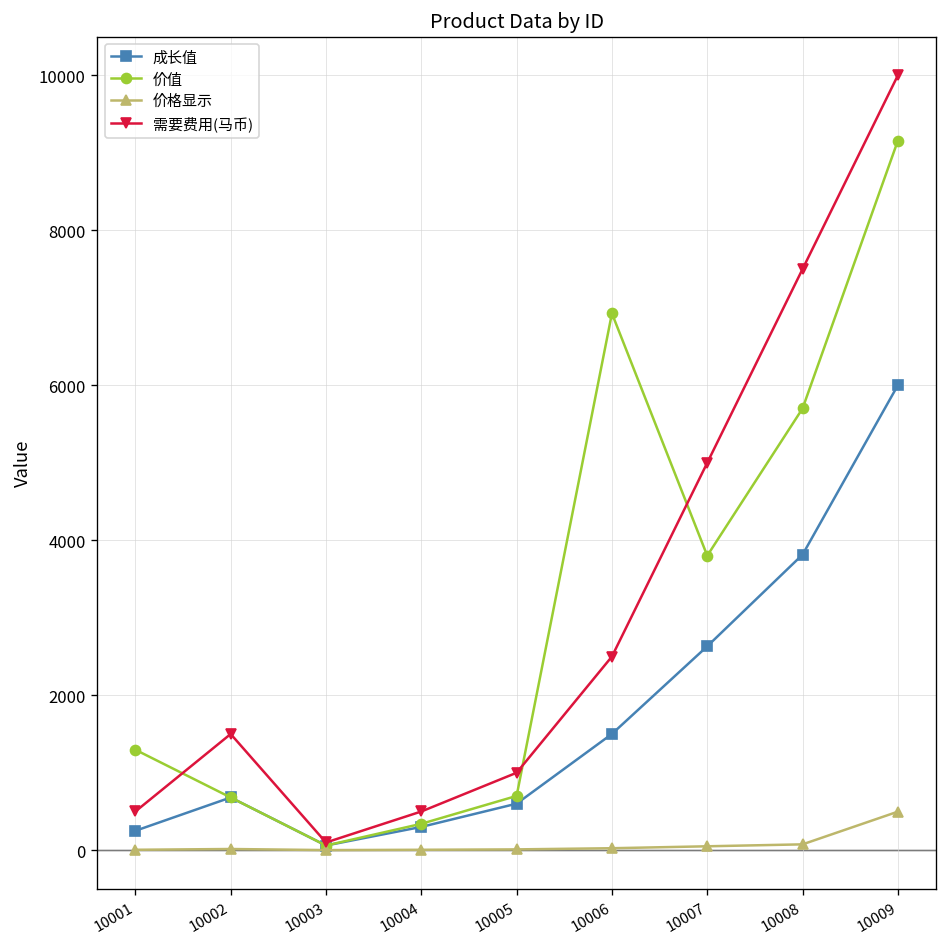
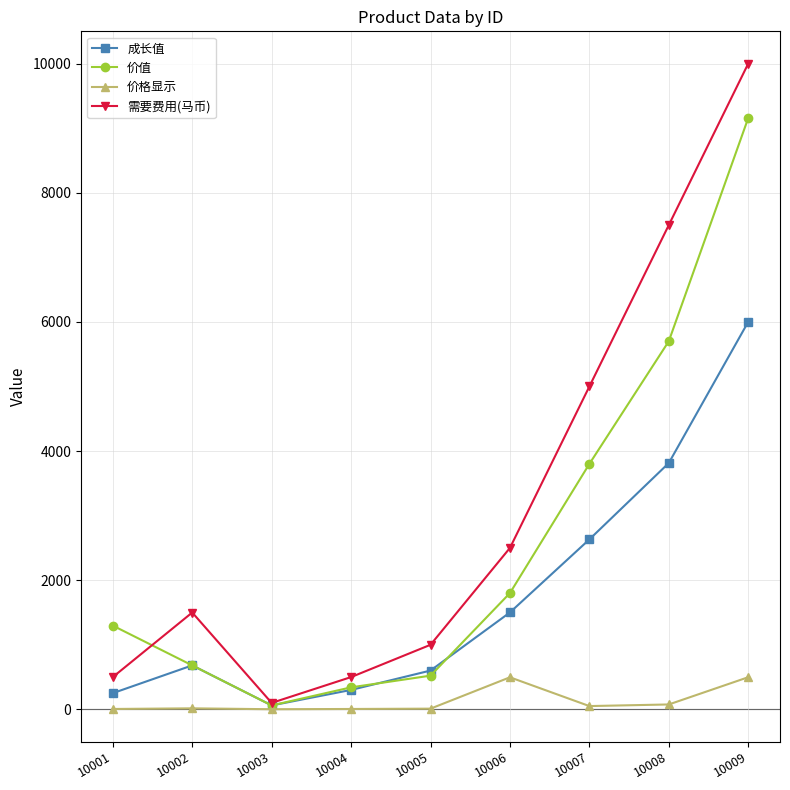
  {
    "成长值": {
      "10001": 300,
      "10004": 300,
      "10005": 600,
      "10006": 1500,
      "10007": 2600,
      "10008": 3800,
      "10009": 6000
    },
    "价值": {
      "10001": 1300,
      "10004": 300,
-     "10005": 700,
-     "10006": 6900,
+     "10005": 500,
+     "10006": 1800,
      "10007": 3800,
      "10008": 5700,
      "10009": 9200
    },
    "价格显示": {
      "10001": 0,
      "10002": 0,
      "10003": 0,
      "10004": 0,
      "10005": 0,
-     "10006": 0,
+     "10006": 500,
      "10007": 0,
      "10008": 100,
      "10009": 500
    },
    "需要费用(马币)": {
      "10001": 500,
      "10002": 1500,
      "10004": 500,
      "10005": 1000,
      "10006": 2500,
      "10007": 5000,
      "10008": 7500,
      "10009": 10000
    }
  }
